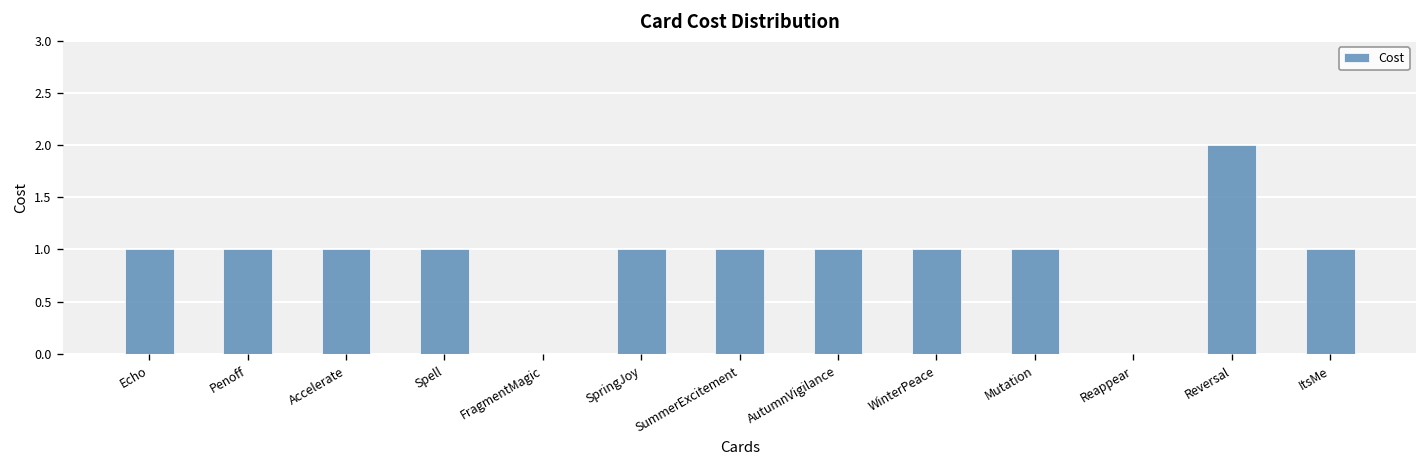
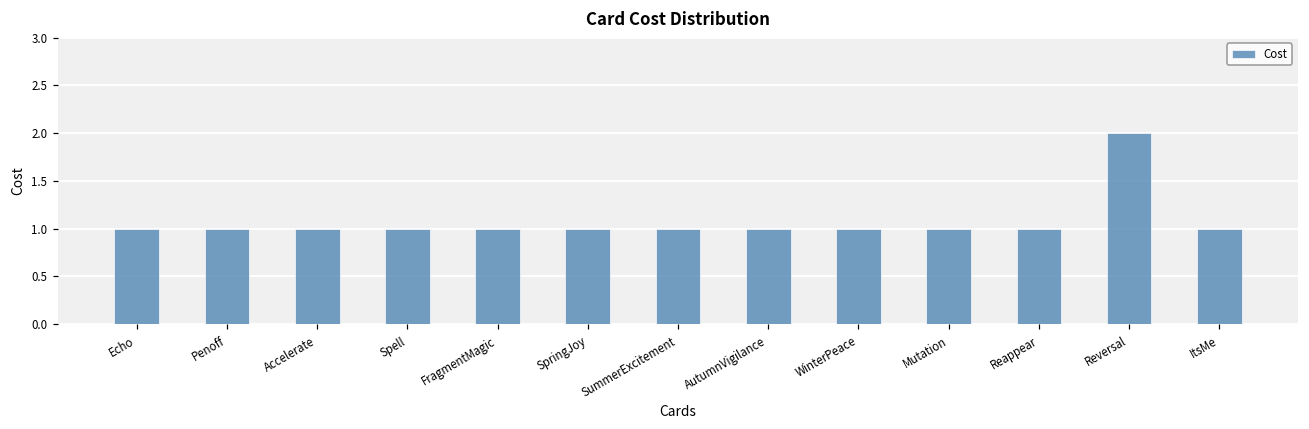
  {
    "Echo": 1,
    "Penoff": 1,
    "Accelerate": 1,
    "Spell": 1,
-   "FragmentMagic": 0,
+   "FragmentMagic": 1,
    "SpringJoy": 1,
    "SummerExcitement": 1,
    "AutumnVigilance": 1,
    "WinterPeace": 1,
    "Mutation": 1,
-   "Reappear": 0,
+   "Reappear": 1,
    "Reversal": 2,
    "ItsMe": 1
  }
